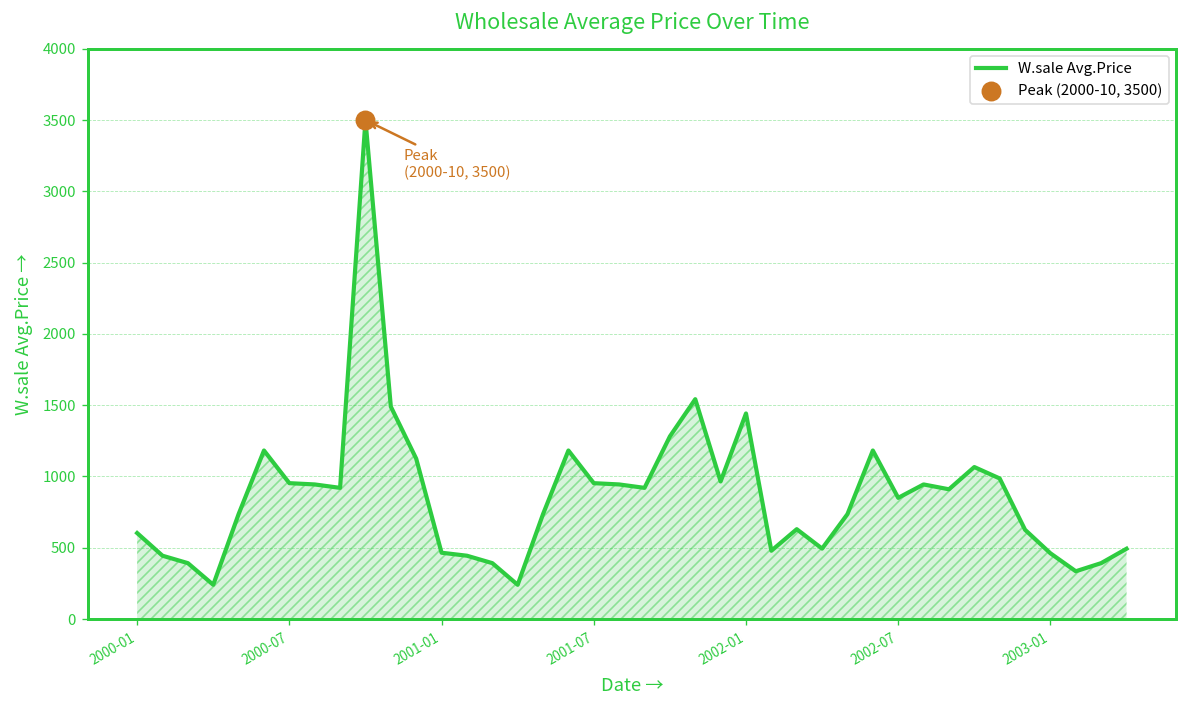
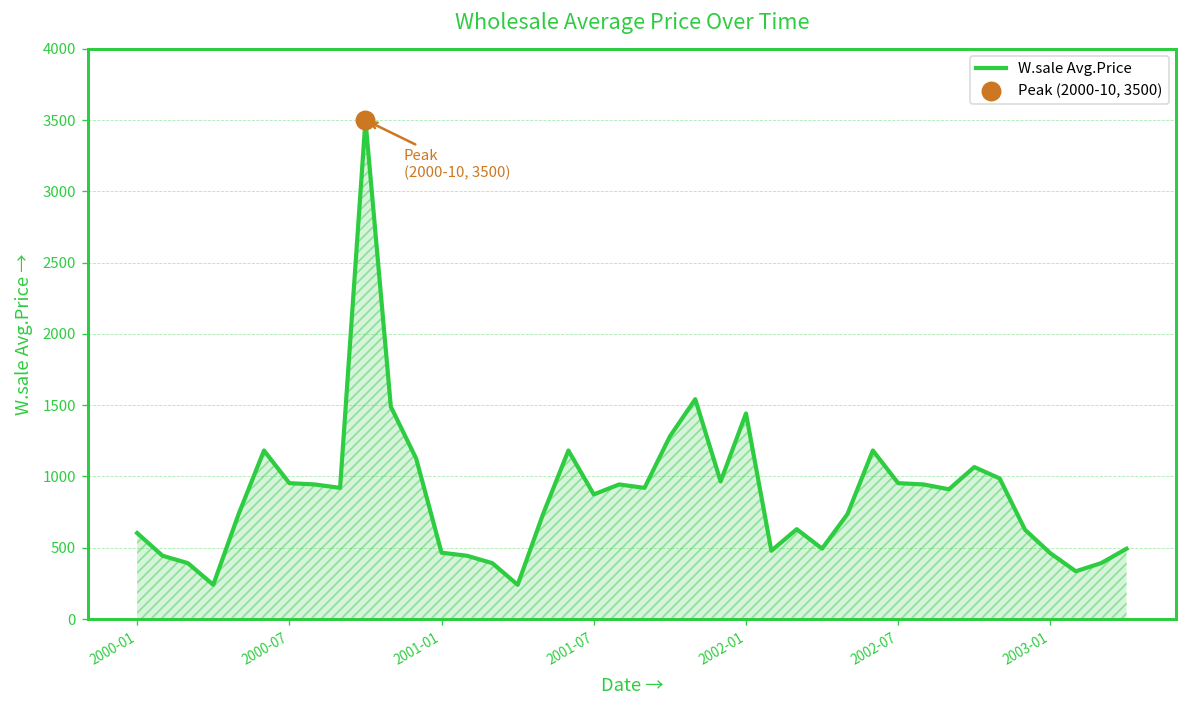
  {
    "W.sale Avg.Price": {
      "2000-01": 600,
      "2000-07": 950,
      "2001-01": 470,
-     "2001-07": 950,
+     "2001-07": 870,
      "2002-01": 1440,
-     "2002-07": 850,
+     "2002-07": 950,
      "2003-01": 460
    }
  }
